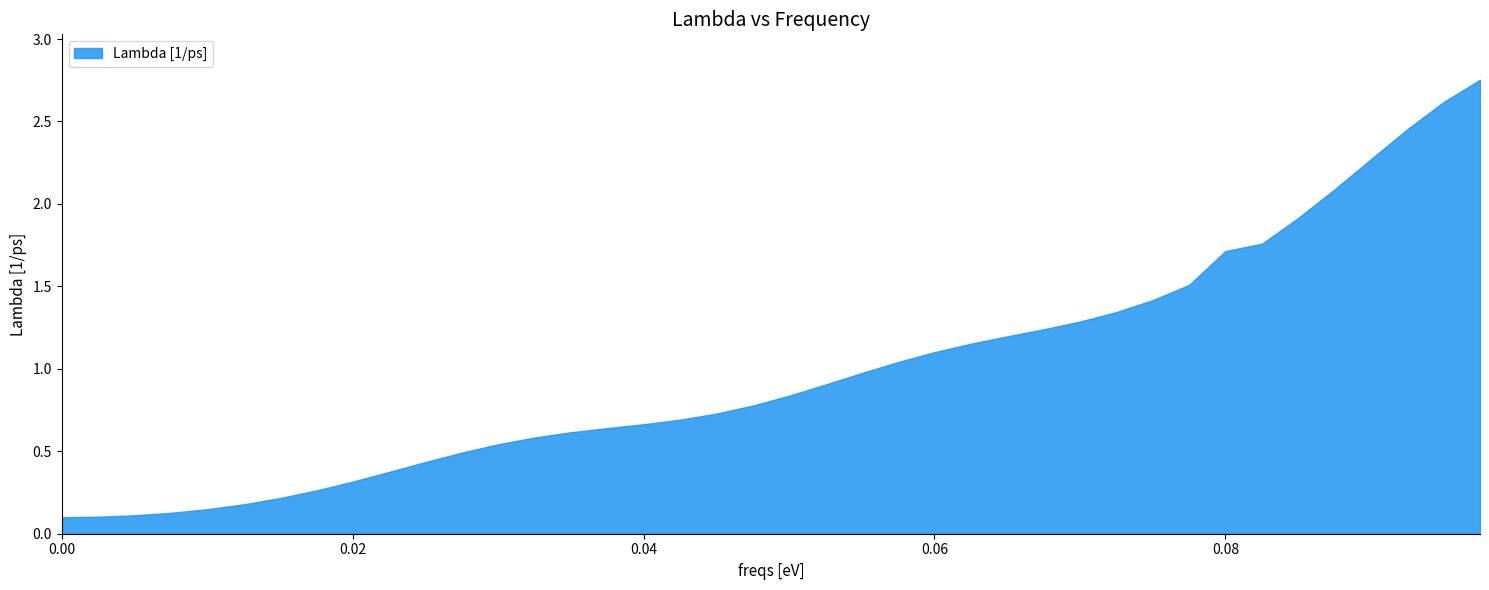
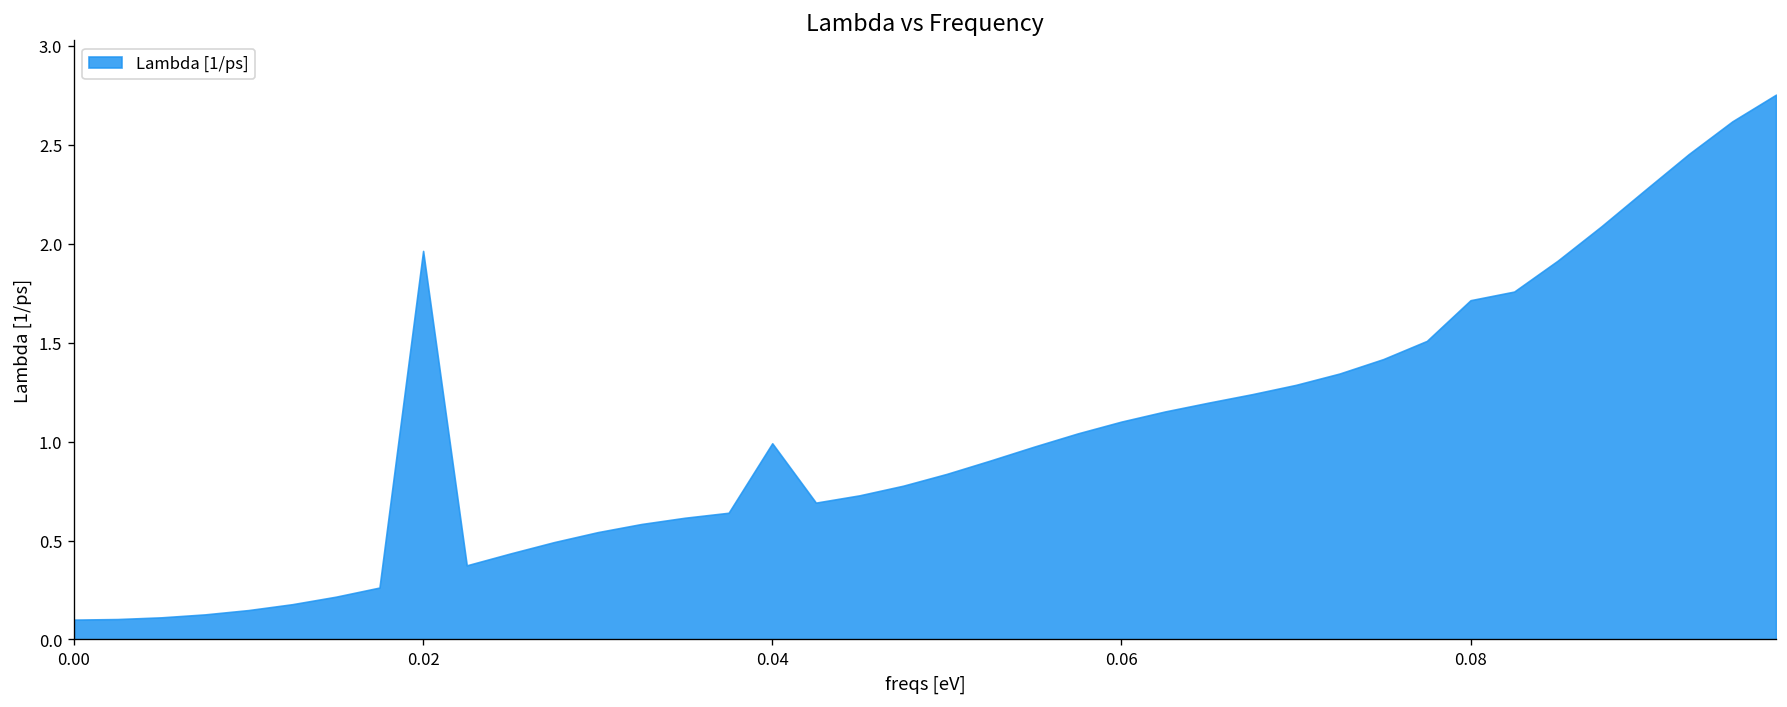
  {
    "0.00": 0.10,
-   "0.02": 0.32,
-   "0.04": 0.66,
+   "0.02": 1.96,
+   "0.04": 0.99,
    "0.06": 1.10,
    "0.08": 1.71
  }
